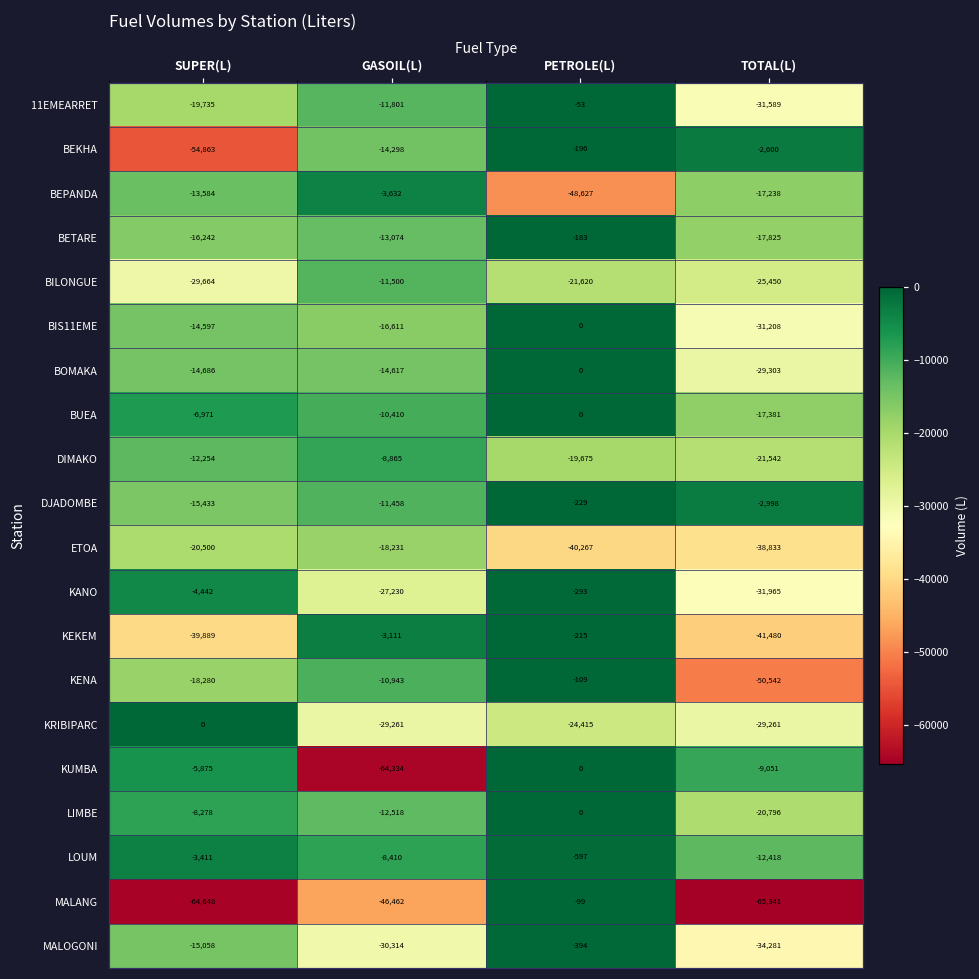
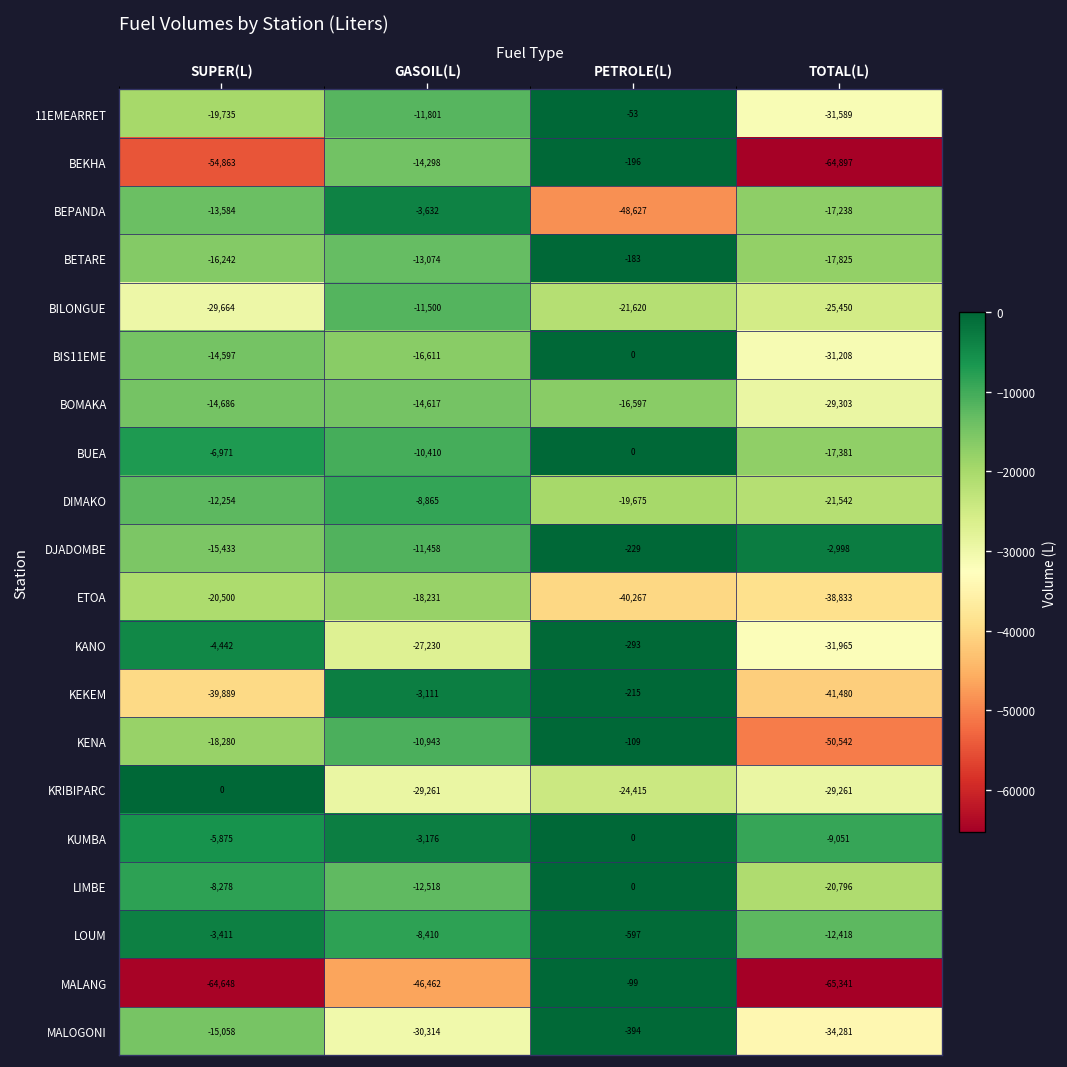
  {
    "11EMEARRET": {
      "SUPER(L)": "-19,735",
      "GASOIL(L)": "-11,801",
      "PETROLE(L)": "-53",
      "TOTAL(L)": "-31,589"
    },
    "BEKHA": {
      "SUPER(L)": "-54,863",
      "GASOIL(L)": "-14,298",
      "PETROLE(L)": "-196",
-     "TOTAL(L)": "-2,600"
+     "TOTAL(L)": "-64,897"
    },
    "BEPANDA": {
      "SUPER(L)": "-13,584",
      "GASOIL(L)": "-3,632",
      "PETROLE(L)": "-48,627",
      "TOTAL(L)": "-17,238"
    },
    "BETARE": {
      "SUPER(L)": "-16,242",
      "GASOIL(L)": "-13,074",
      "PETROLE(L)": "-183",
      "TOTAL(L)": "-17,825"
    },
    "BILONGUE": {
      "SUPER(L)": "-29,664",
      "GASOIL(L)": "-11,500",
      "PETROLE(L)": "-21,620",
      "TOTAL(L)": "-25,450"
    },
    "BIS11EME": {
      "SUPER(L)": "-14,597",
      "GASOIL(L)": "-16,611",
      "PETROLE(L)": "0",
      "TOTAL(L)": "-31,208"
    },
    "BOMAKA": {
      "SUPER(L)": "-14,686",
      "GASOIL(L)": "-14,617",
-     "PETROLE(L)": "0",
+     "PETROLE(L)": "-16,597",
      "TOTAL(L)": "-29,303"
    },
    "BUEA": {
      "SUPER(L)": "-6,971",
      "GASOIL(L)": "-10,410",
      "PETROLE(L)": "0",
      "TOTAL(L)": "-17,381"
    },
    "DIMAKO": {
      "SUPER(L)": "-12,254",
      "GASOIL(L)": "-8,865",
      "PETROLE(L)": "-19,675",
      "TOTAL(L)": "-21,542"
    },
    "DJADOMBE": {
      "SUPER(L)": "-15,433",
      "GASOIL(L)": "-11,458",
      "PETROLE(L)": "-229",
      "TOTAL(L)": "-2,998"
    },
    "ETOA": {
      "SUPER(L)": "-20,500",
      "GASOIL(L)": "-18,231",
      "PETROLE(L)": "-40,267",
      "TOTAL(L)": "-38,833"
    },
    "KANO": {
      "SUPER(L)": "-4,442",
      "GASOIL(L)": "-27,230",
      "PETROLE(L)": "-293",
      "TOTAL(L)": "-31,965"
    },
    "KEKEM": {
      "SUPER(L)": "-39,889",
      "GASOIL(L)": "-3,111",
      "PETROLE(L)": "-215",
      "TOTAL(L)": "-41,480"
    },
    "KENA": {
      "SUPER(L)": "-18,280",
      "GASOIL(L)": "-10,943",
      "PETROLE(L)": "-109",
      "TOTAL(L)": "-50,542"
    },
    "KRIBIPARC": {
      "SUPER(L)": "0",
      "GASOIL(L)": "-29,261",
      "PETROLE(L)": "-24,415",
      "TOTAL(L)": "-29,261"
    },
    "KUMBA": {
      "SUPER(L)": "-5,875",
-     "GASOIL(L)": "-64,334",
+     "GASOIL(L)": "-3,176",
      "PETROLE(L)": "0",
      "TOTAL(L)": "-9,051"
    },
    "LIMBE": {
      "SUPER(L)": "-8,278",
      "GASOIL(L)": "-12,518",
      "PETROLE(L)": "0",
      "TOTAL(L)": "-20,796"
    },
    "LOUM": {
      "SUPER(L)": "-3,411",
      "GASOIL(L)": "-8,410",
      "PETROLE(L)": "-597",
      "TOTAL(L)": "-12,418"
    },
    "MALANG": {
      "SUPER(L)": "-64,648",
      "GASOIL(L)": "-46,462",
      "PETROLE(L)": "-99",
      "TOTAL(L)": "-65,341"
    },
    "MALOGONI": {
      "SUPER(L)": "-15,058",
      "GASOIL(L)": "-30,314",
      "PETROLE(L)": "-394",
      "TOTAL(L)": "-34,281"
    }
  }
